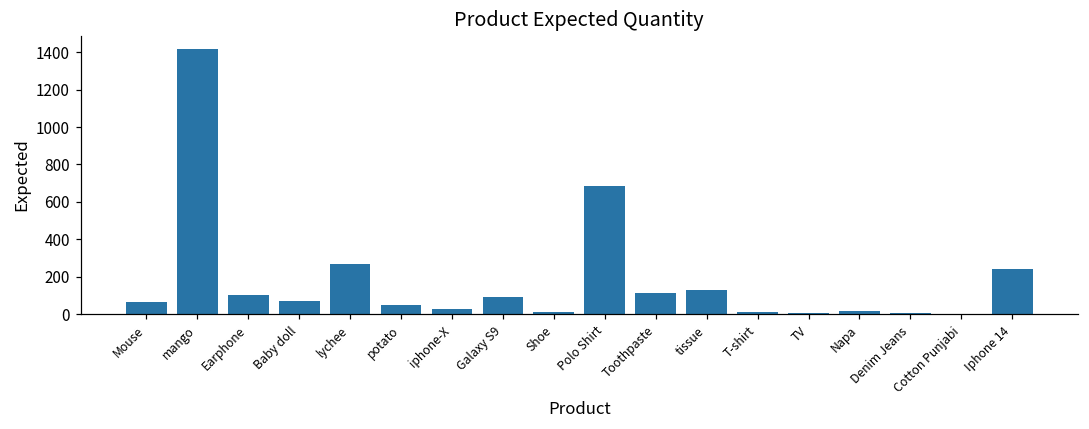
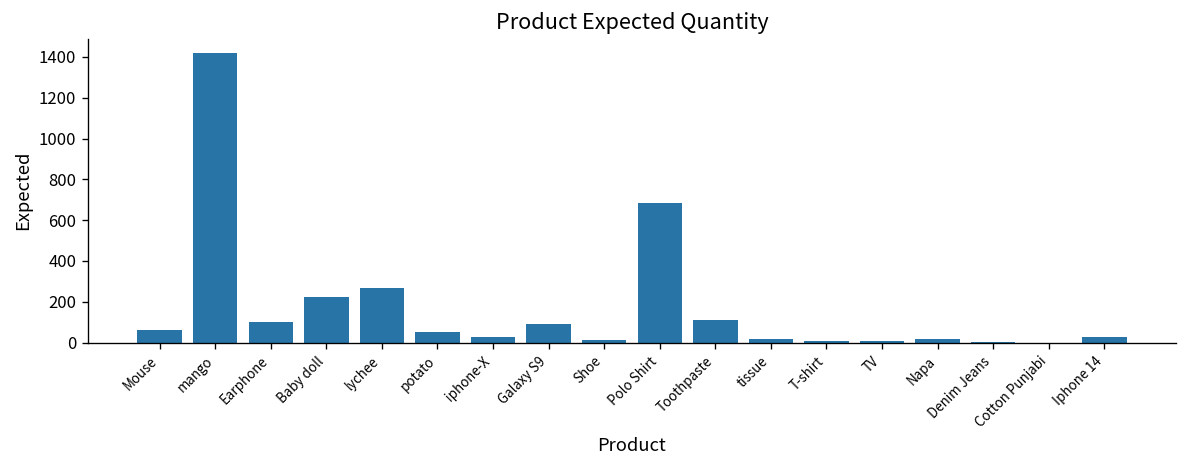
  {
    "Mouse": 60,
    "mango": 1420,
    "Earphone": 100,
-   "Baby doll": 70,
+   "Baby doll": 220,
    "lychee": 270,
    "potato": 50,
    "iphone-X": 30,
    "Galaxy S9": 90,
    "Polo Shirt": 690,
    "Toothpaste": 110,
-   "tissue": 130,
+   "tissue": 20,
    "Napa": 20,
    "Cotton Punjabi": 0,
-   "Iphone 14": 240
+   "Iphone 14": 30
  }
